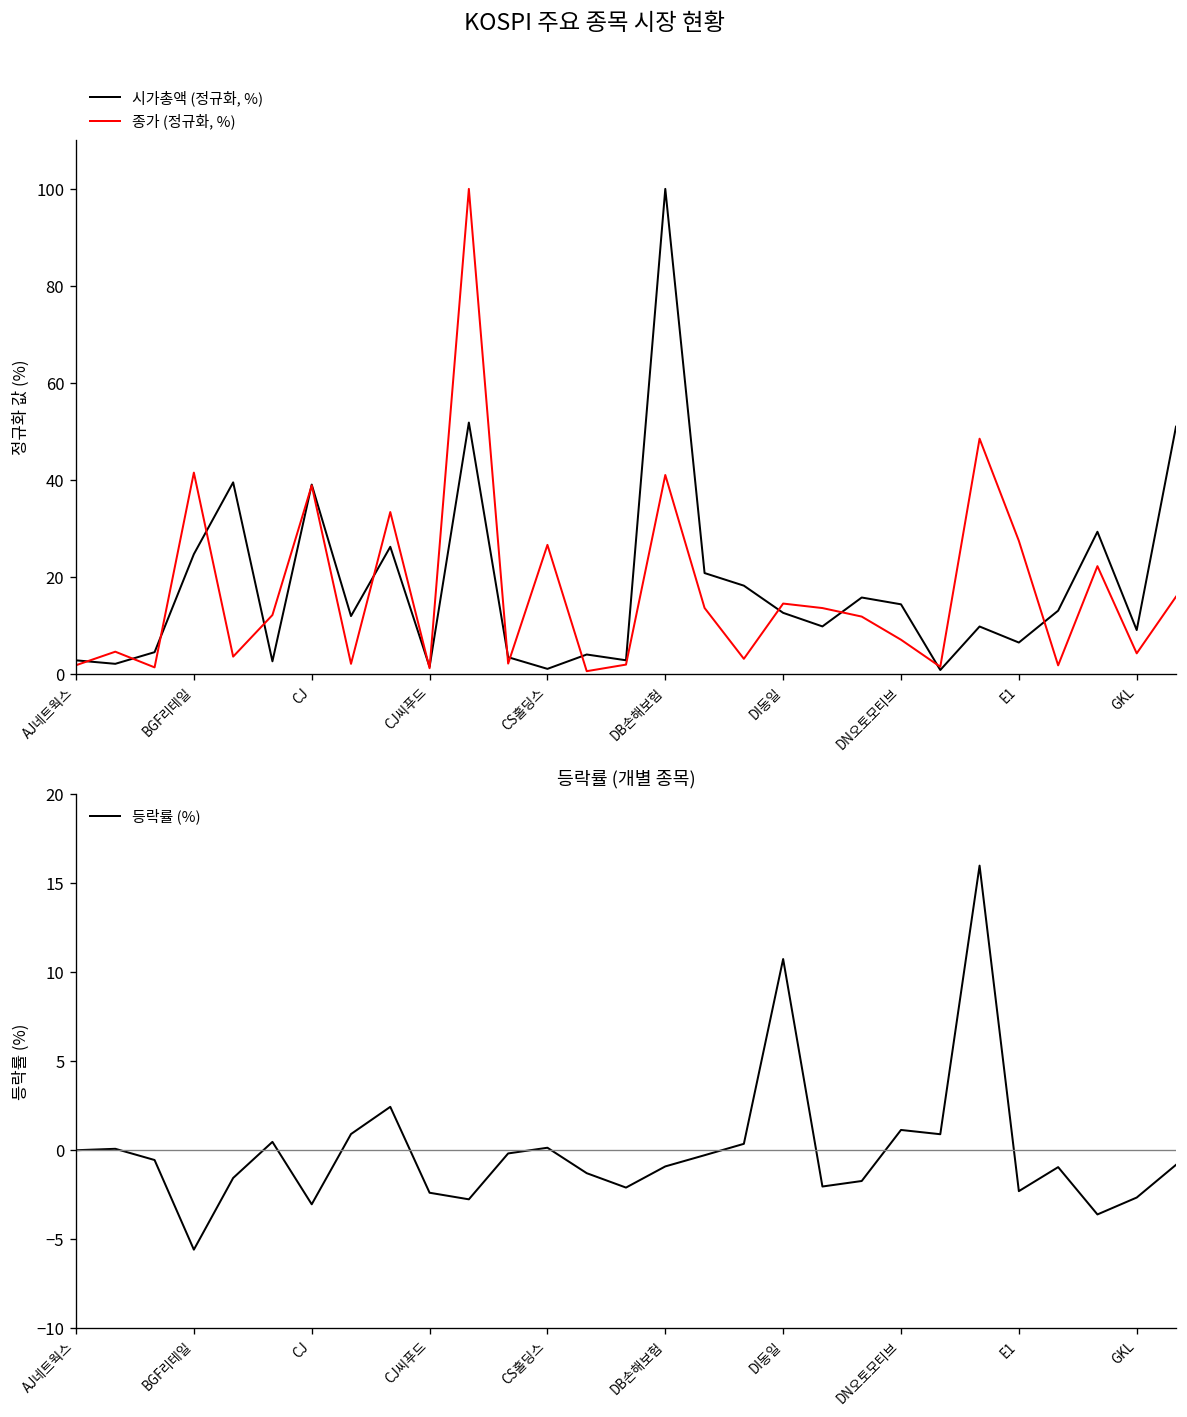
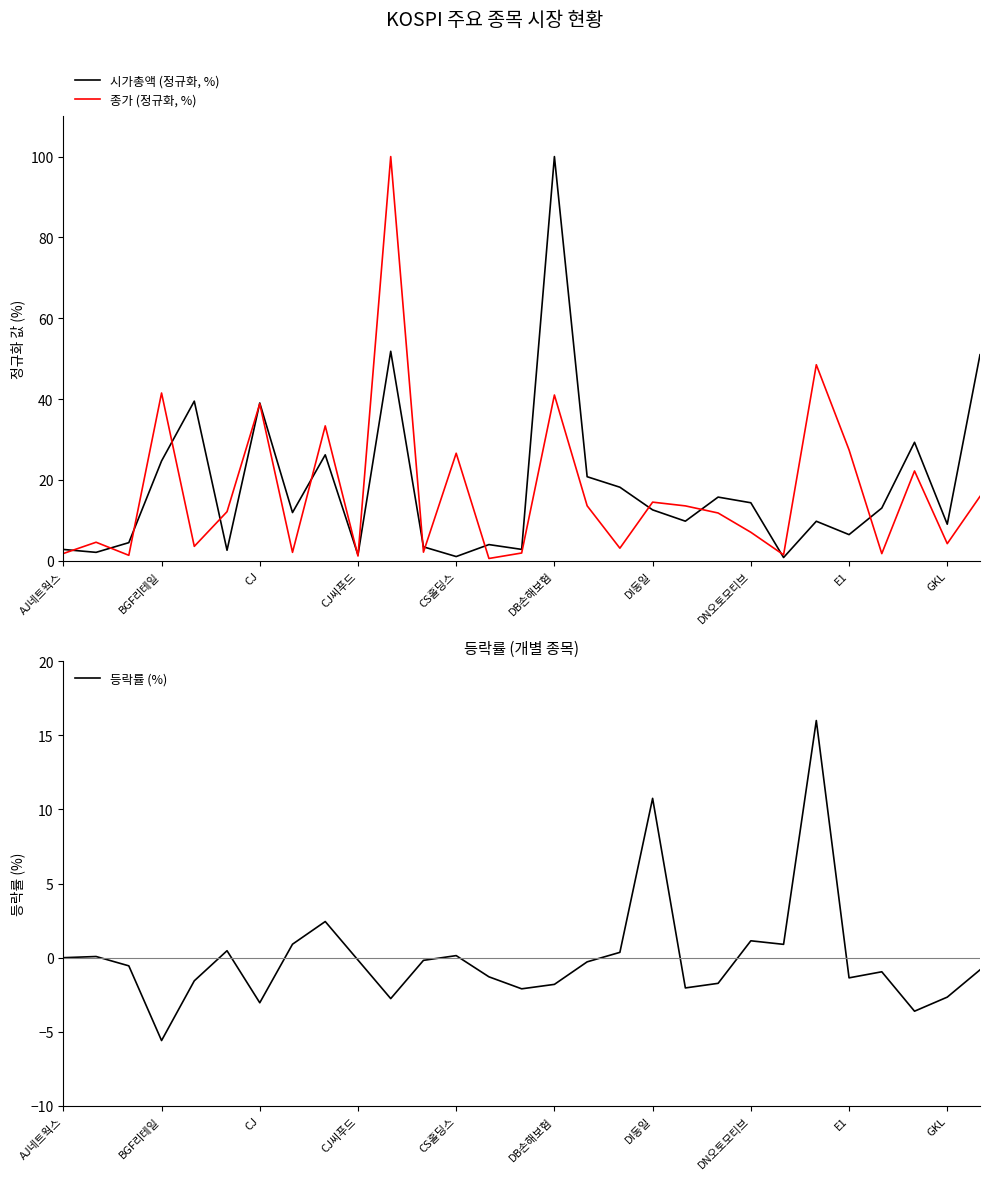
  {
    "등락률 (개별 종목)": {
      "AJ네트웍스": 0.0,
      "BGF리테일": -5.6,
      "CJ": -3.0,
-     "CJ씨푸드": -2.4,
+     "CJ씨푸드": -0.2,
      "CS홀딩스": 0.1,
-     "DB손해보험": -0.9,
+     "DB손해보험": -1.8,
      "DI동일": 10.8,
      "DN오토모티브": 1.1,
-     "E1": -2.3,
+     "E1": -1.4,
      "GKL": -2.7
    }
  }
